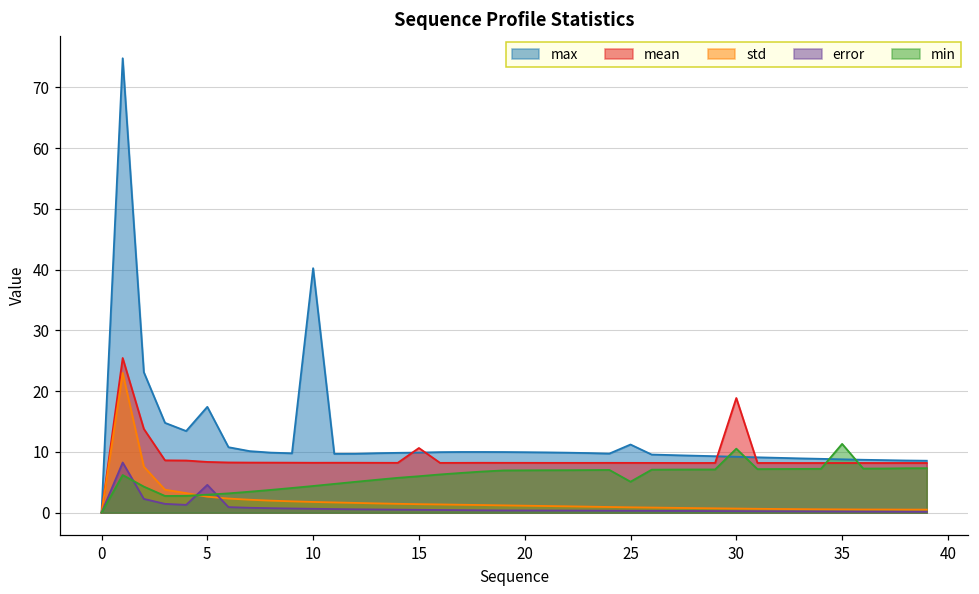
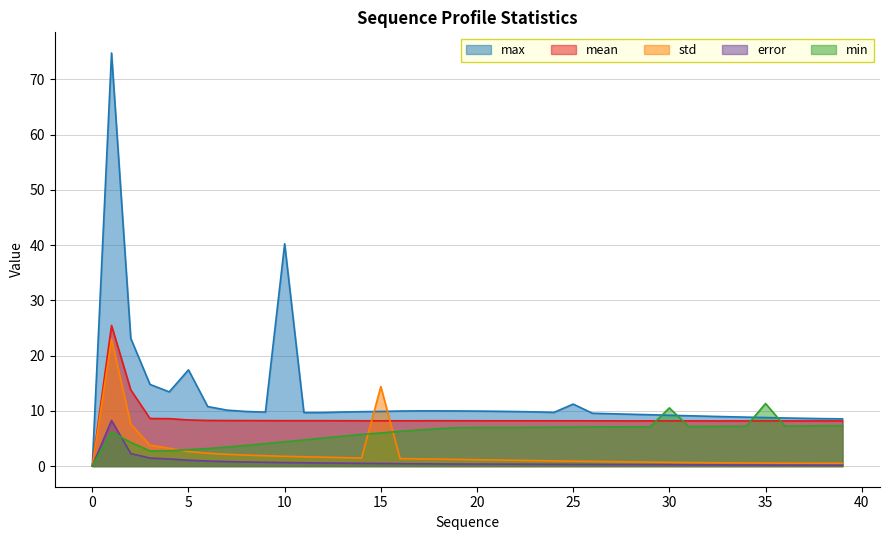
  {
    "max": {
      "5": 17,
      "10": 40,
      "15": 10,
      "20": 10,
      "25": 11,
      "30": 9,
      "35": 9
    },
    "mean": {
      "5": 8,
      "10": 8,
-     "15": 11,
+     "15": 8,
      "20": 8,
      "25": 8,
-     "30": 19,
+     "30": 8,
      "35": 8
    },
    "std": {
      "10": 2,
-     "15": 1,
+     "15": 14,
      "20": 1,
      "25": 1
    },
    "error": {
-     "5": 5,
+     "5": 1,
      "10": 1,
      "15": 0,
      "20": 0,
      "25": 0
    },
    "min": {
      "10": 4,
      "15": 6,
      "20": 7,
-     "25": 5,
+     "25": 7,
      "30": 11,
      "35": 11
    }
  }
